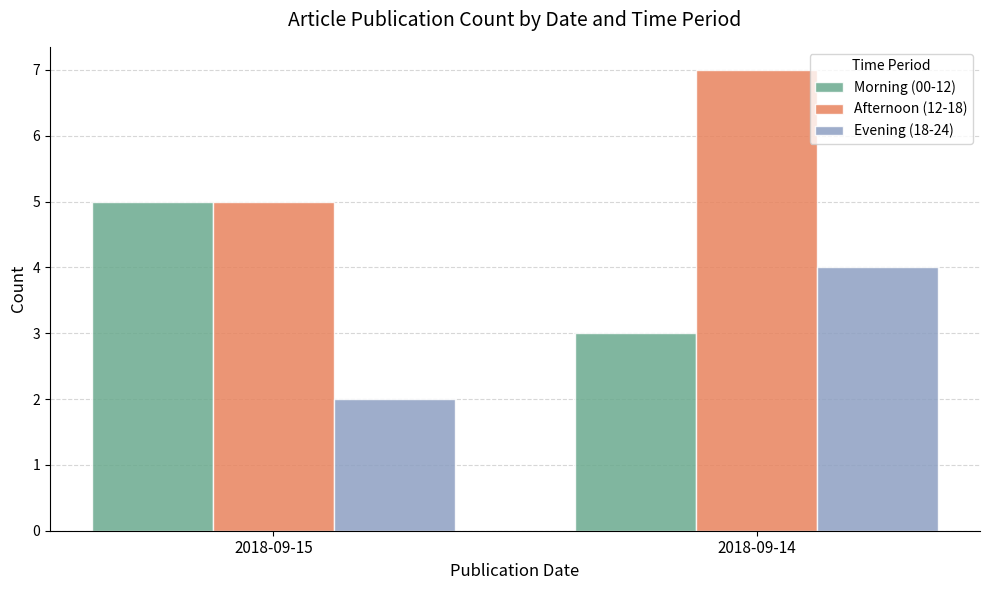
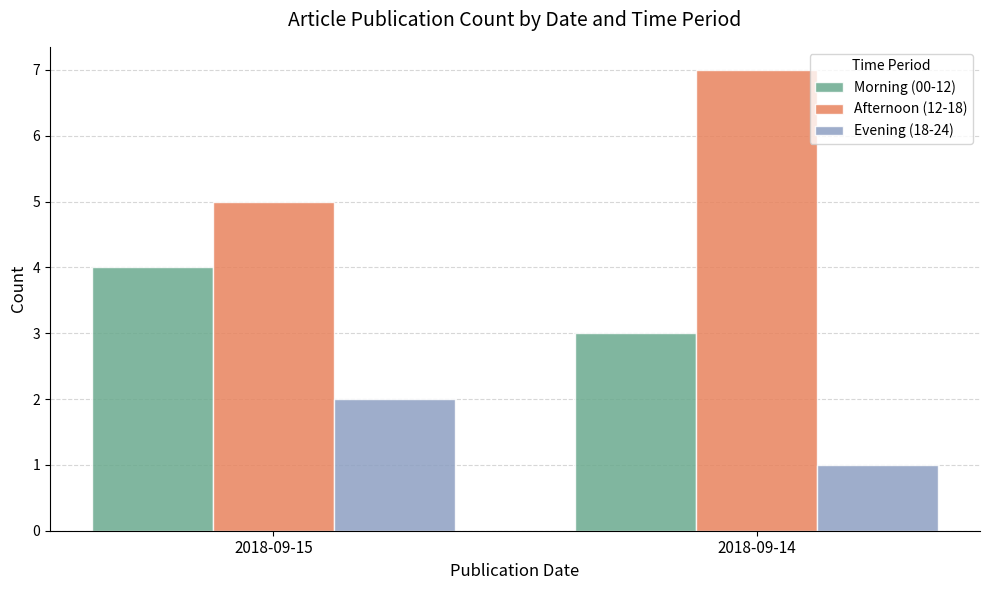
  {
    "Morning (00-12)": {
-     "2018-09-15": 5,
+     "2018-09-15": 4,
      "2018-09-14": 3
    },
    "Afternoon (12-18)": {
      "2018-09-15": 5,
      "2018-09-14": 7
    },
    "Evening (18-24)": {
      "2018-09-15": 2,
-     "2018-09-14": 4
+     "2018-09-14": 1
    }
  }
